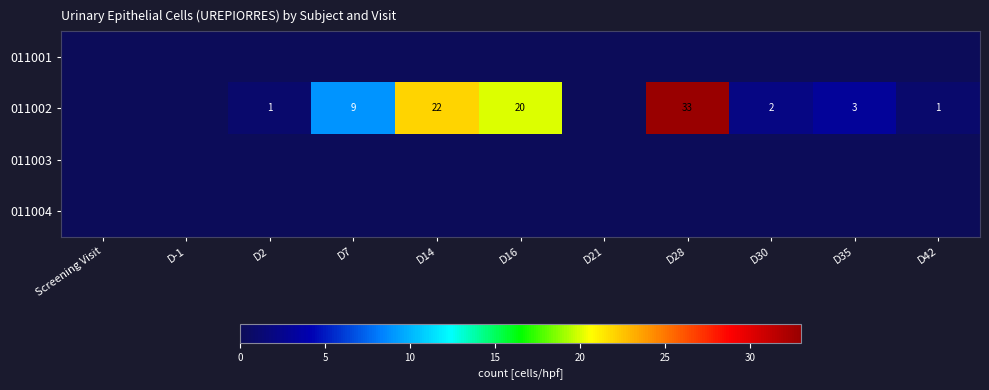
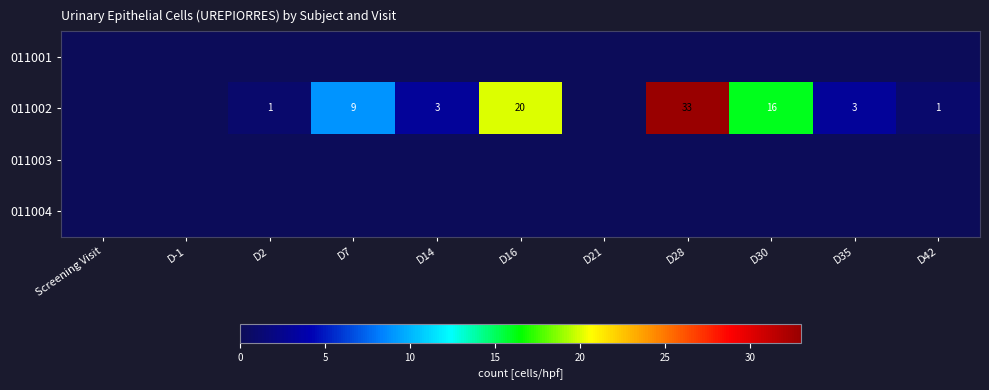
  {
    "011002": {
      "D2": 1,
      "D7": 9,
-     "D14": 22,
+     "D14": 3,
      "D16": 20,
      "D28": 33,
-     "D30": 2,
+     "D30": 16,
      "D35": 3,
      "D42": 1
    }
  }
